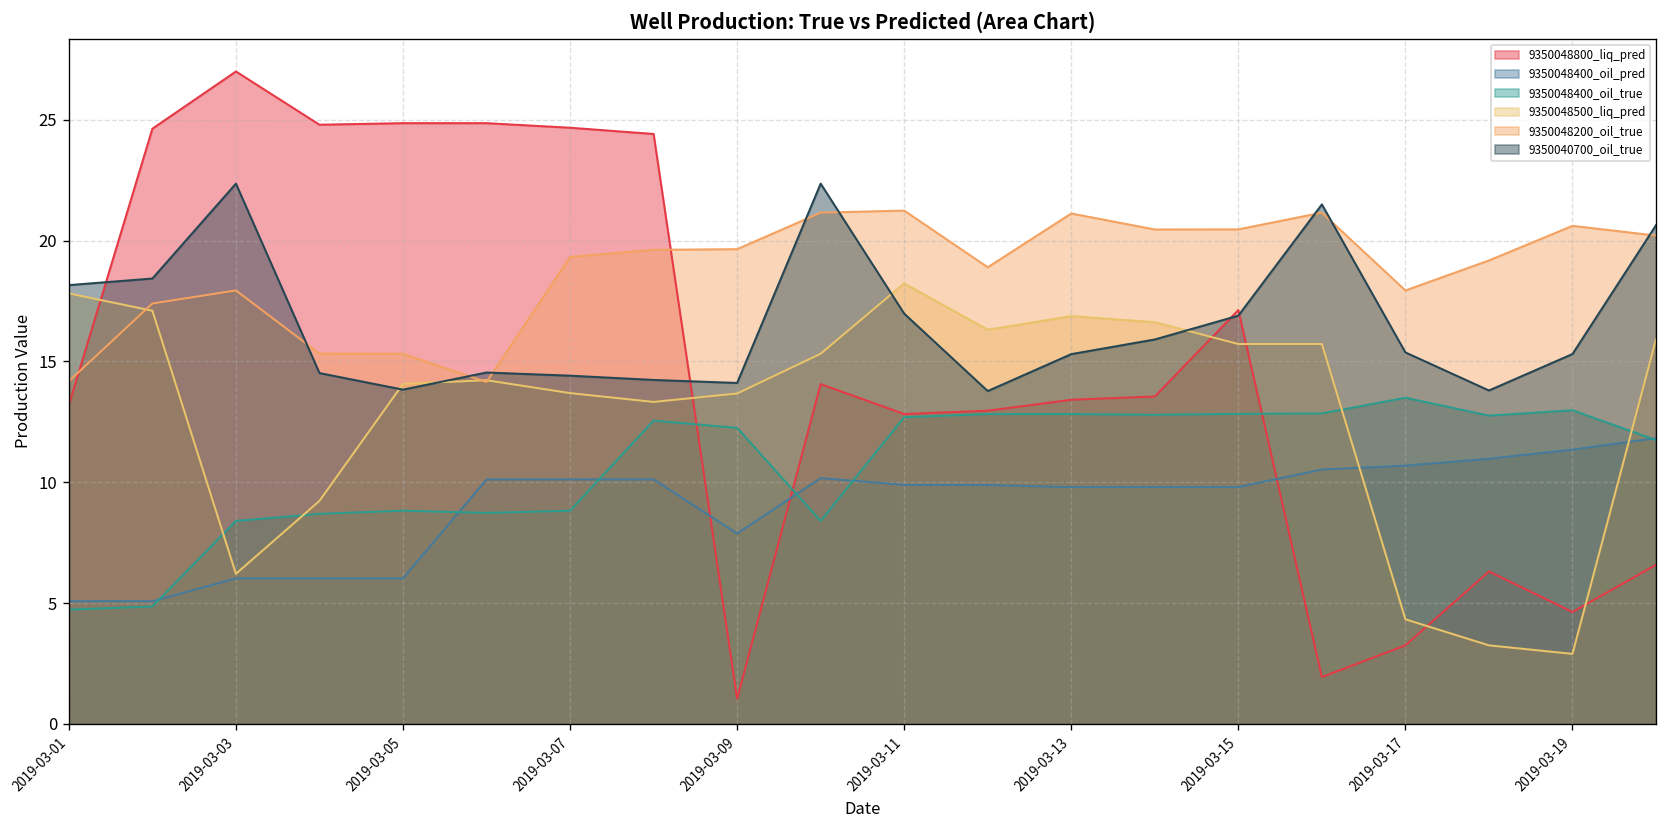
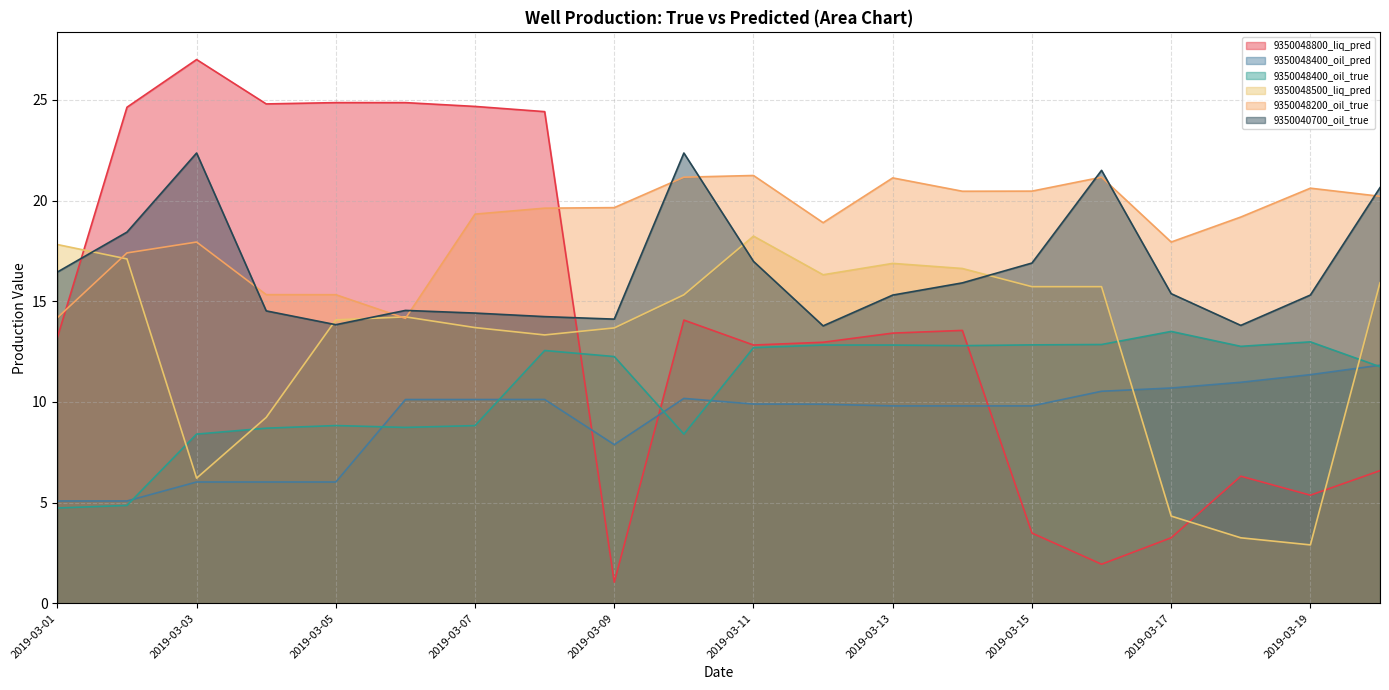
  {
    "9350048800_liq_pred": {
      "2019-03-01": 13.2,
      "2019-03-03": 27.0,
      "2019-03-05": 24.9,
      "2019-03-07": 24.7,
      "2019-03-09": 1.0,
      "2019-03-11": 12.8,
      "2019-03-13": 13.4,
-     "2019-03-15": 17.1,
+     "2019-03-15": 3.5,
      "2019-03-17": 3.3,
-     "2019-03-19": 4.6
+     "2019-03-19": 5.4
    },
    "9350040700_oil_true": {
-     "2019-03-01": 18.2,
+     "2019-03-01": 16.4,
      "2019-03-03": 22.4,
      "2019-03-05": 13.8,
      "2019-03-07": 14.4,
      "2019-03-09": 14.1,
      "2019-03-11": 17.0,
      "2019-03-13": 15.3,
      "2019-03-15": 16.9,
      "2019-03-17": 15.4,
      "2019-03-19": 15.3
    }
  }
